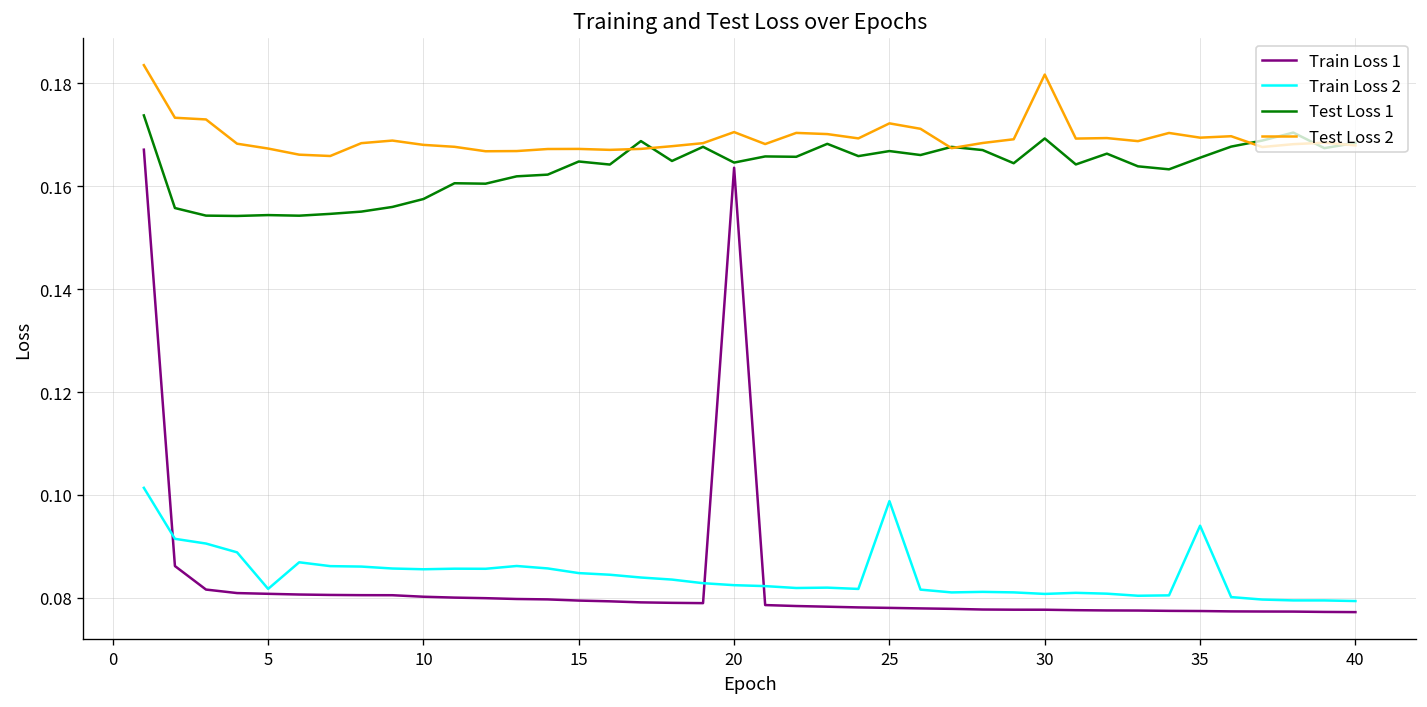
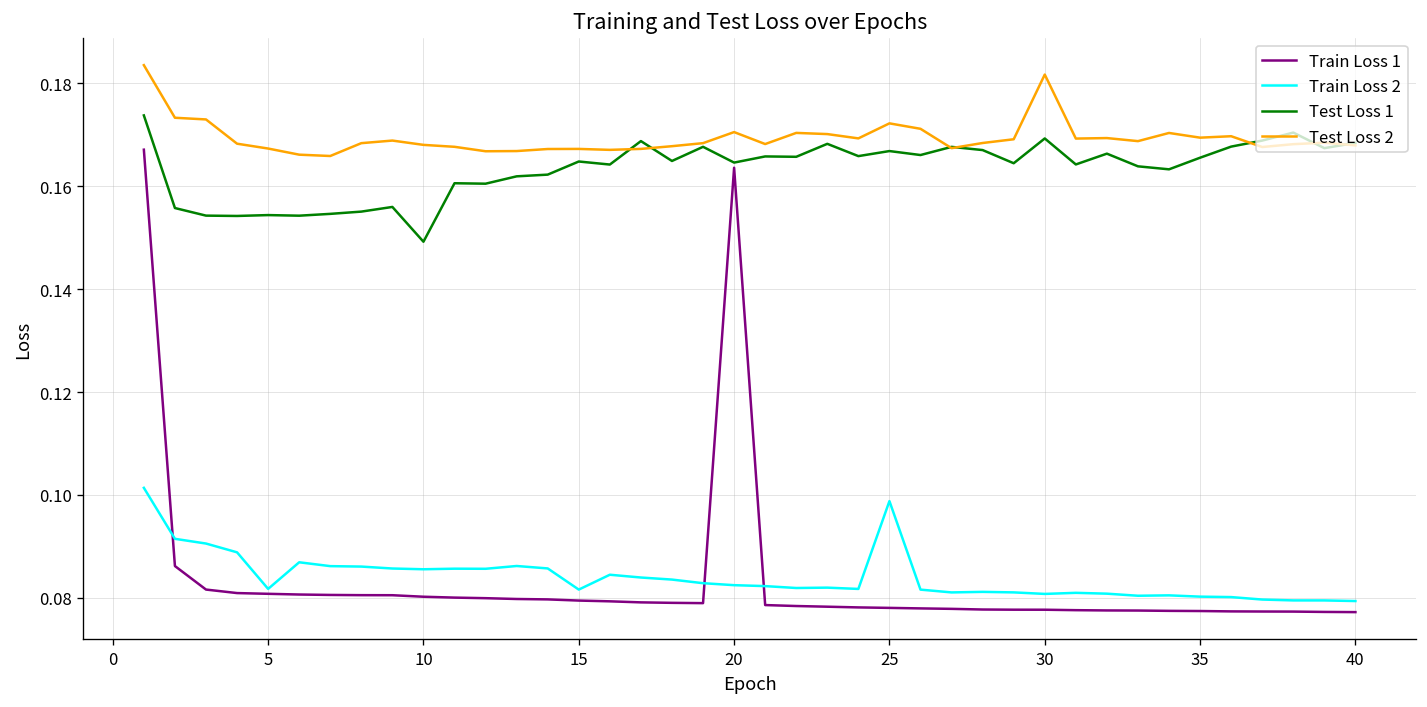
  {
    "Train Loss 1": {
      "5": 0.081,
      "10": 0.080,
      "15": 0.079,
      "20": 0.164,
      "25": 0.078,
      "30": 0.078,
      "35": 0.077,
      "40": 0.077
    },
    "Train Loss 2": {
      "5": 0.082,
      "10": 0.086,
-     "15": 0.085,
+     "15": 0.082,
      "20": 0.082,
      "25": 0.099,
      "30": 0.081,
-     "35": 0.094,
+     "35": 0.080,
      "40": 0.079
    },
    "Test Loss 1": {
      "5": 0.154,
-     "10": 0.158,
+     "10": 0.149,
      "15": 0.165,
      "20": 0.165,
      "25": 0.167,
      "30": 0.169,
      "35": 0.166
    },
    "Test Loss 2": {
      "5": 0.167,
      "10": 0.168,
      "15": 0.167,
      "20": 0.171,
      "25": 0.172,
      "30": 0.182,
      "35": 0.169
    }
  }
